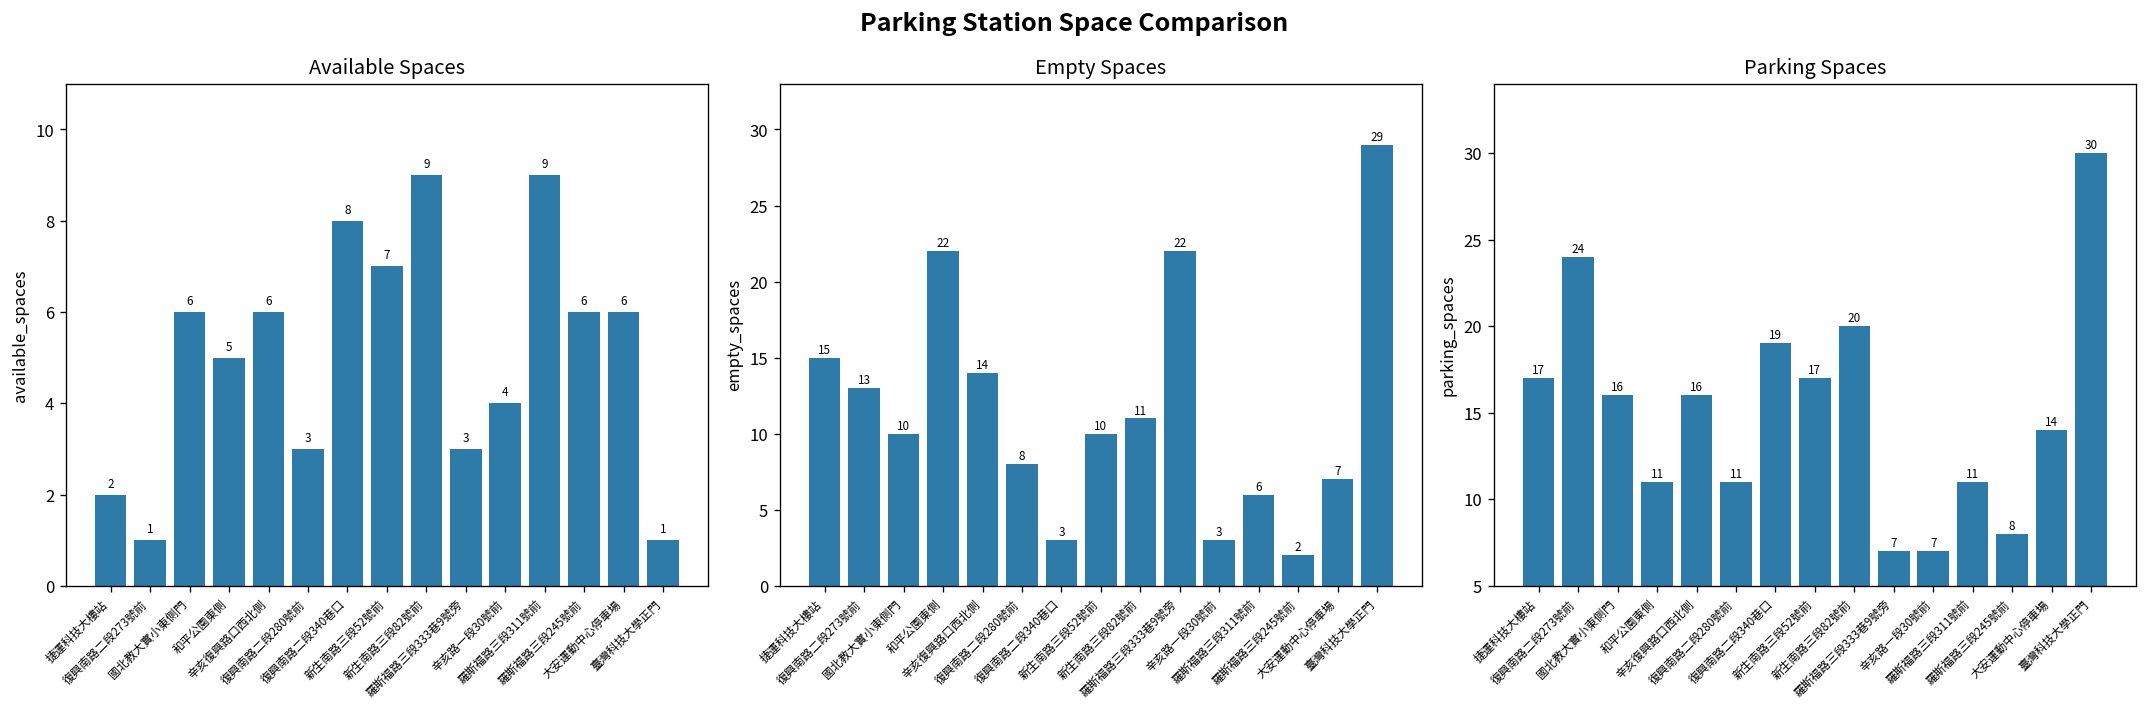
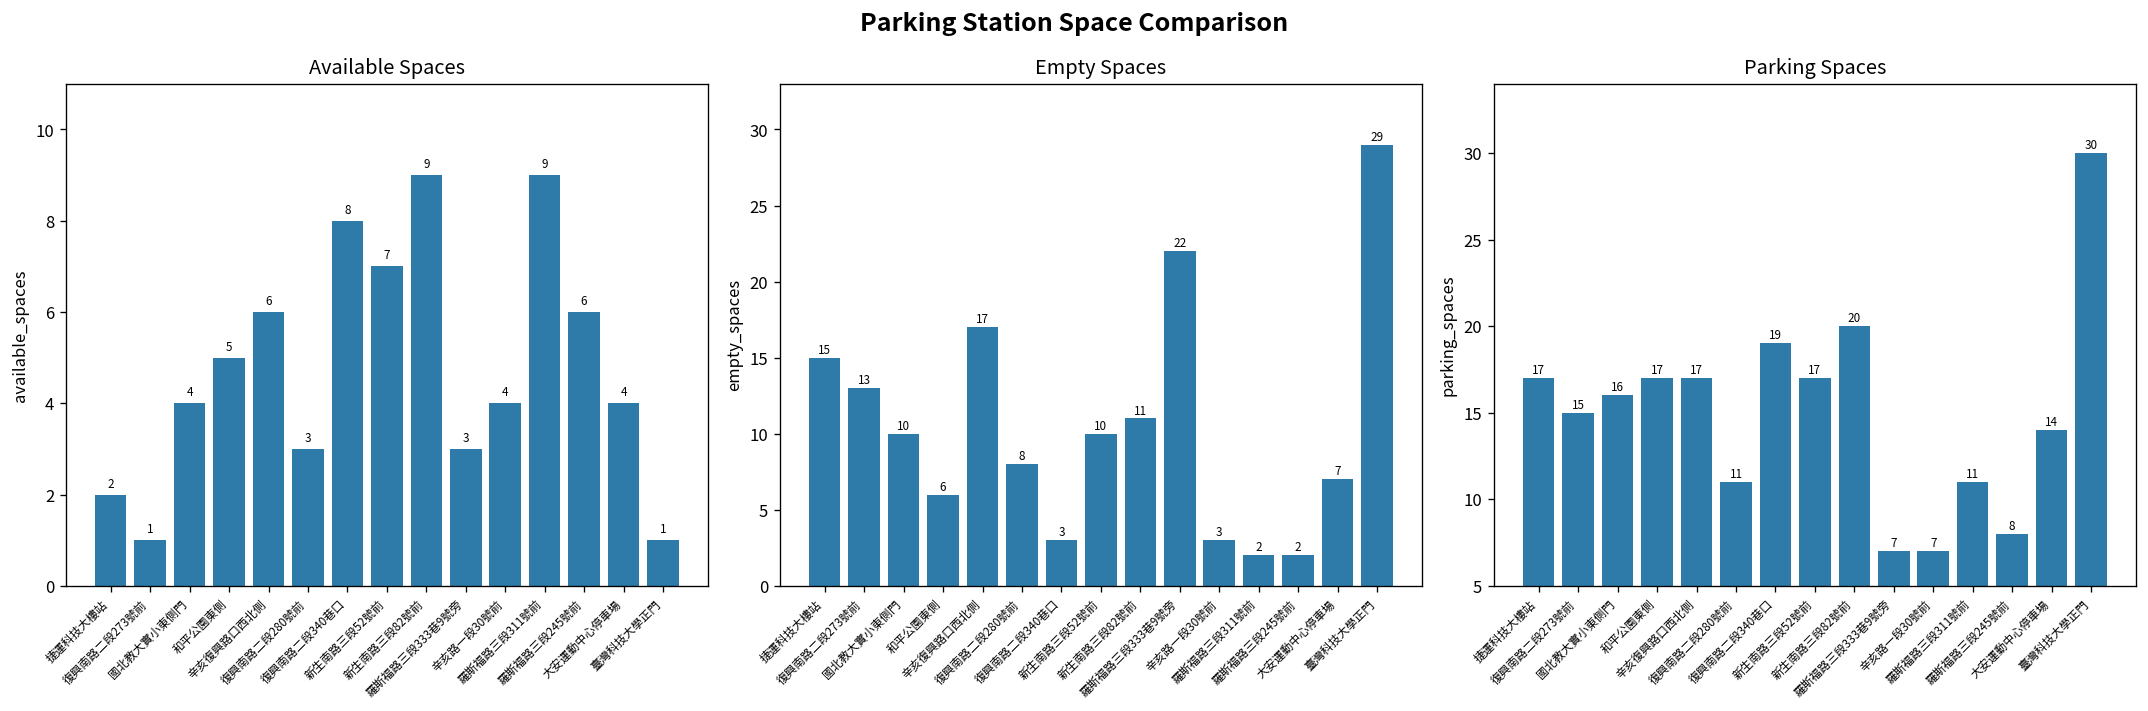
  {
    "Available Spaces": {
      "捷運科技大樓站": 2,
      "復興南路二段273號前": 1,
-     "國北教大實小東側門": 6,
+     "國北教大實小東側門": 4,
      "和平公園東側": 5,
      "辛亥復興路口西北側": 6,
      "復興南路二段280號前": 3,
      "復興南路二段340巷口": 8,
      "新生南路三段52號前": 7,
      "新生南路三段82號前": 9,
      "羅斯福路三段333巷9號旁": 3,
      "辛亥路一段30號前": 4,
      "羅斯福路三段311號前": 9,
      "羅斯福路三段245號前": 6,
-     "大安運動中心停車場": 6,
+     "大安運動中心停車場": 4,
      "臺灣科技大學正門": 1
    },
    "Empty Spaces": {
      "捷運科技大樓站": 15,
      "復興南路二段273號前": 13,
      "國北教大實小東側門": 10,
-     "和平公園東側": 22,
-     "辛亥復興路口西北側": 14,
+     "和平公園東側": 6,
+     "辛亥復興路口西北側": 17,
      "復興南路二段280號前": 8,
      "復興南路二段340巷口": 3,
      "新生南路三段52號前": 10,
      "新生南路三段82號前": 11,
      "羅斯福路三段333巷9號旁": 22,
      "辛亥路一段30號前": 3,
-     "羅斯福路三段311號前": 6,
+     "羅斯福路三段311號前": 2,
      "羅斯福路三段245號前": 2,
      "大安運動中心停車場": 7,
      "臺灣科技大學正門": 29
    },
    "Parking Spaces": {
      "捷運科技大樓站": 17,
-     "復興南路二段273號前": 24,
+     "復興南路二段273號前": 15,
      "國北教大實小東側門": 16,
-     "和平公園東側": 11,
-     "辛亥復興路口西北側": 16,
+     "和平公園東側": 17,
+     "辛亥復興路口西北側": 17,
      "復興南路二段280號前": 11,
      "復興南路二段340巷口": 19,
      "新生南路三段52號前": 17,
      "新生南路三段82號前": 20,
      "羅斯福路三段333巷9號旁": 7,
      "辛亥路一段30號前": 7,
      "羅斯福路三段311號前": 11,
      "羅斯福路三段245號前": 8,
      "大安運動中心停車場": 14,
      "臺灣科技大學正門": 30
    }
  }
